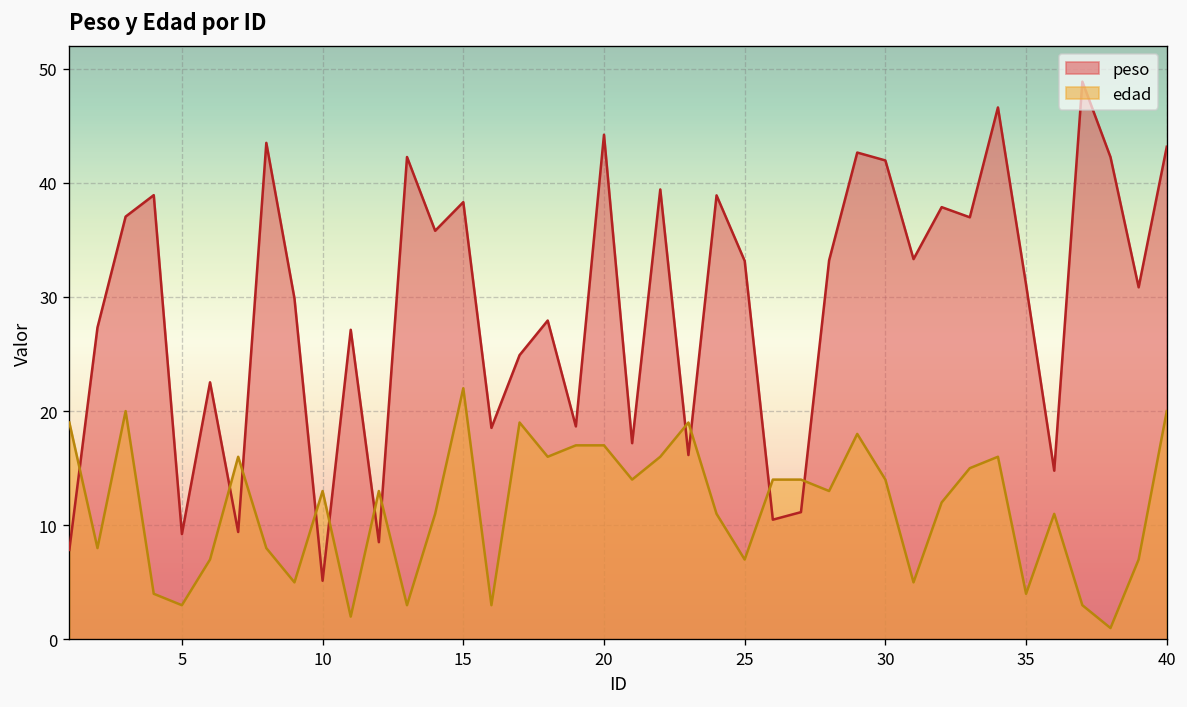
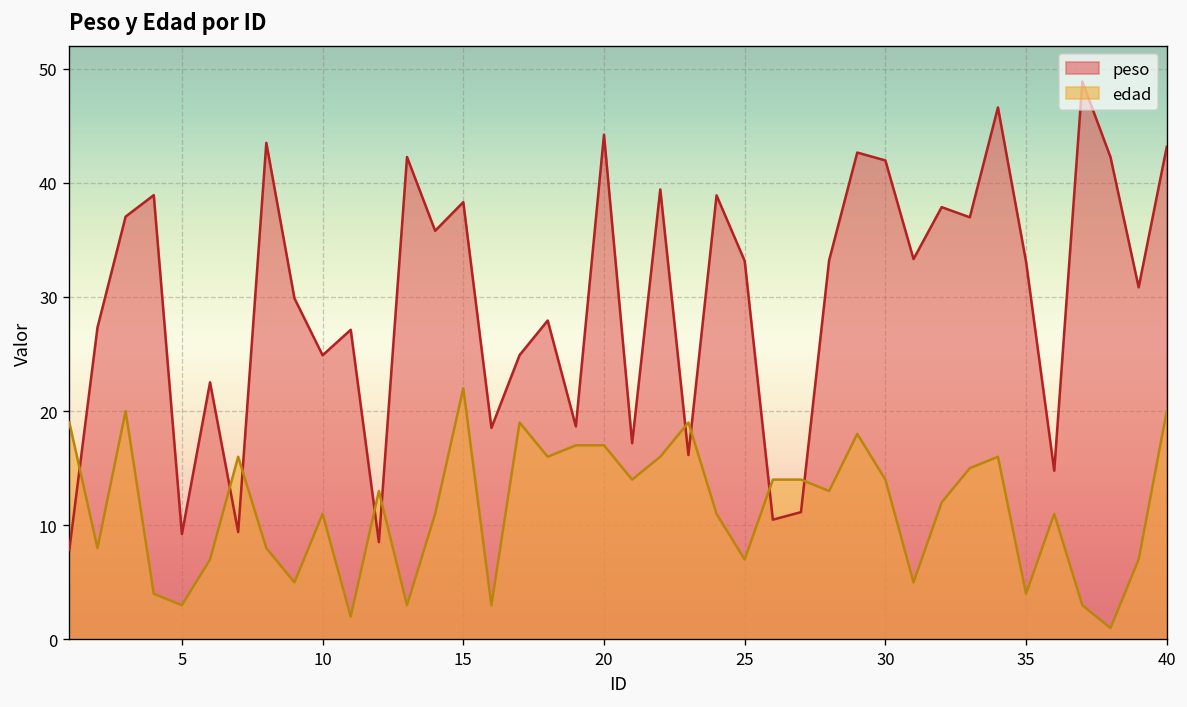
  {
    "peso": {
      "5": 9,
-     "10": 5,
+     "10": 25,
      "15": 38,
      "20": 44,
      "25": 33,
      "30": 42,
-     "35": 31,
+     "35": 33,
      "40": 43
    },
    "edad": {
      "5": 3,
-     "10": 13,
+     "10": 11,
      "15": 22,
      "20": 17,
      "25": 7,
      "30": 14,
      "35": 4,
      "40": 20
    }
  }
